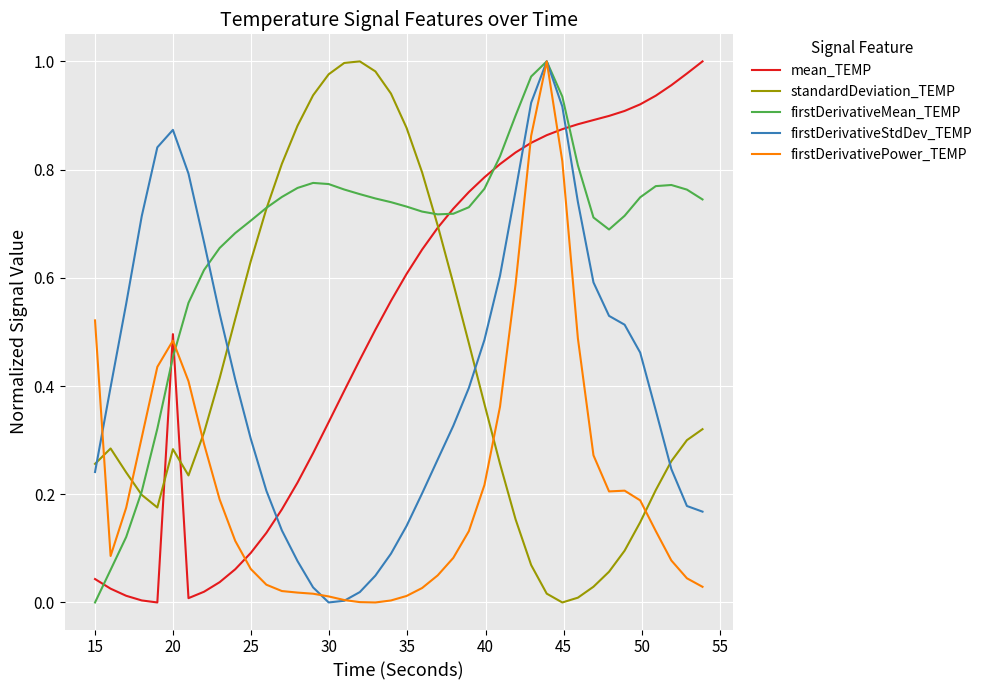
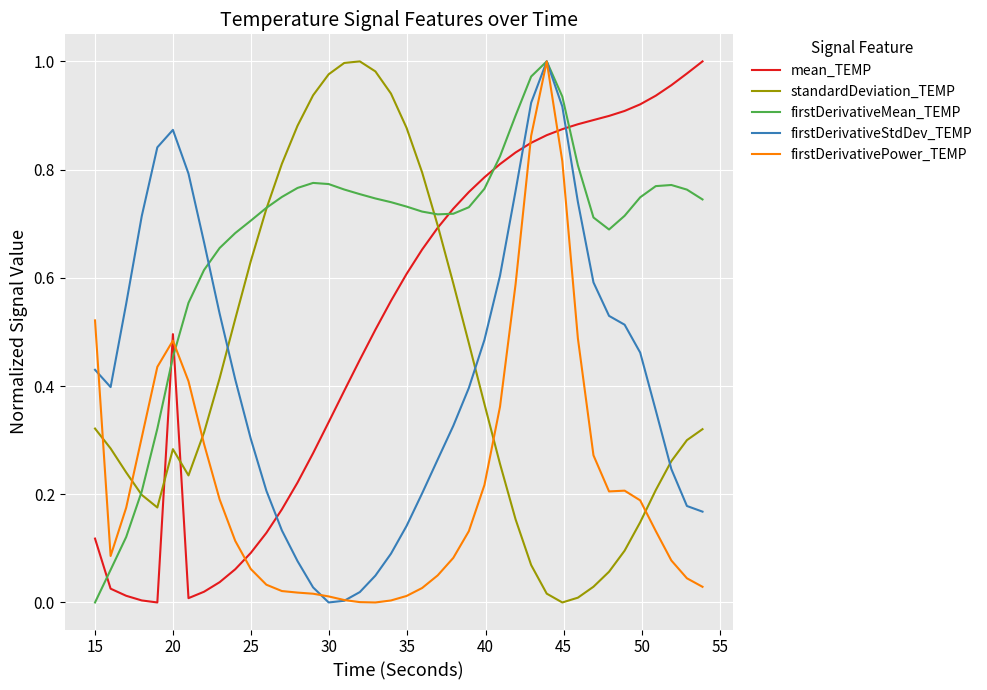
  {
    "mean_TEMP": {
-     "15": 0.04,
+     "15": 0.12,
      "20": 0.50
    },
    "standardDeviation_TEMP": {
-     "15": 0.26,
+     "15": 0.32,
      "20": 0.28
    },
    "firstDerivativeMean_TEMP": {
      "15": 0.00,
      "20": 0.45
    },
    "firstDerivativeStdDev_TEMP": {
-     "15": 0.24,
+     "15": 0.43,
      "20": 0.87
    },
    "firstDerivativePower_TEMP": {
      "15": 0.52,
      "20": 0.48
    }
  }
